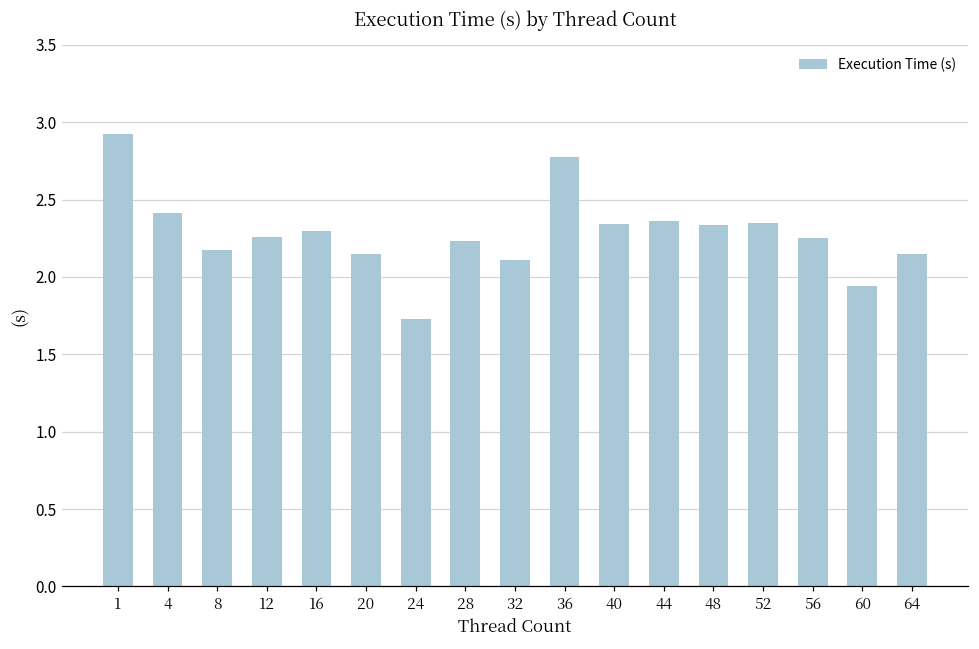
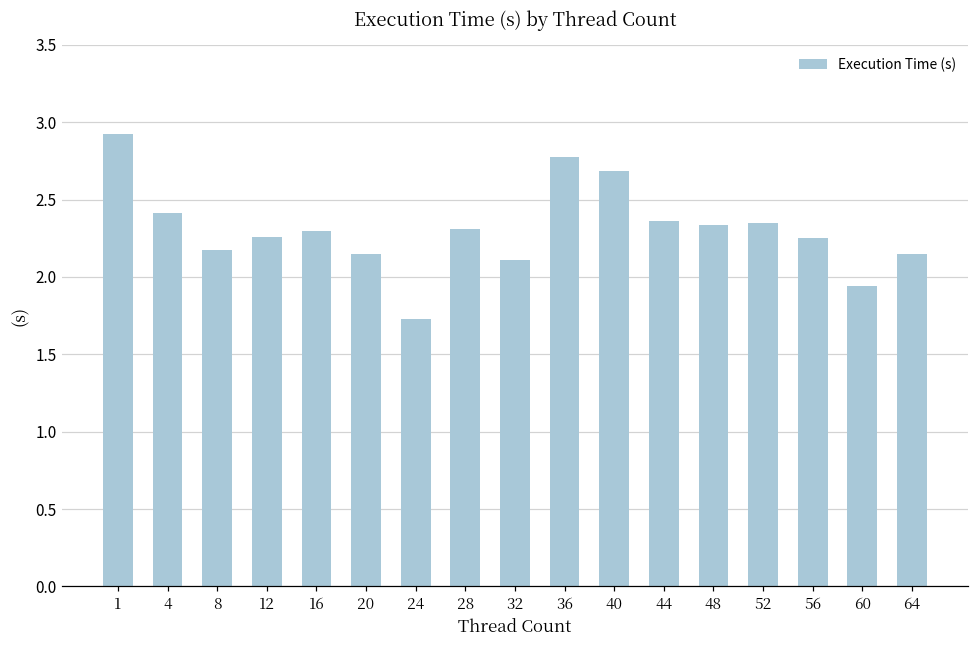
  {
    "1": 2.92,
    "4": 2.41,
    "8": 2.18,
    "12": 2.26,
    "16": 2.29,
    "20": 2.15,
    "24": 1.73,
-   "28": 2.24,
+   "28": 2.31,
    "32": 2.11,
    "36": 2.78,
-   "40": 2.34,
+   "40": 2.68,
    "44": 2.36,
    "48": 2.34,
    "52": 2.35,
    "56": 2.25,
    "60": 1.94,
    "64": 2.15
  }
